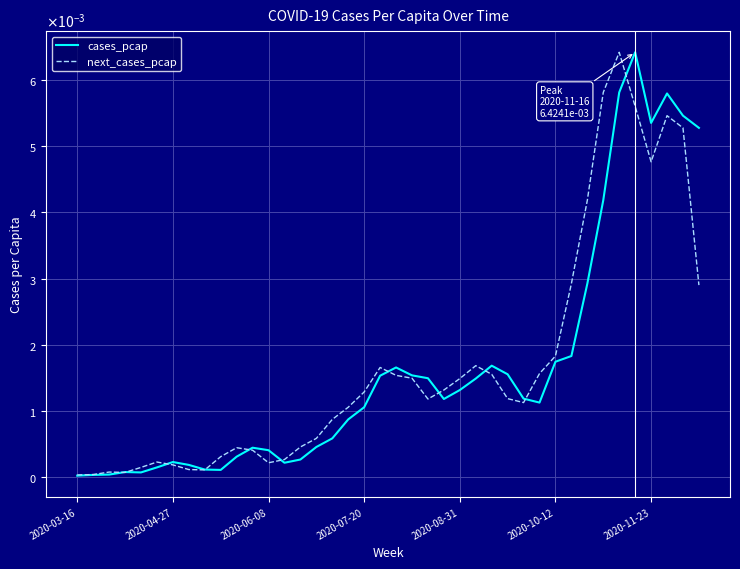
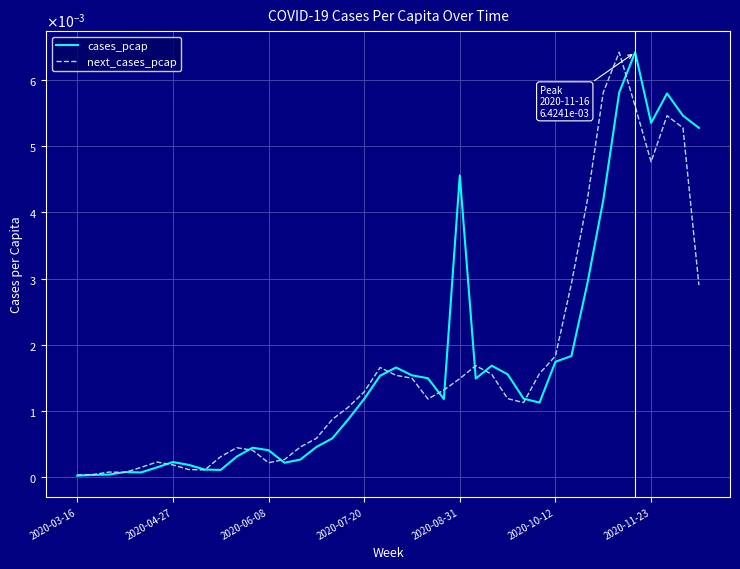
  {
    "cases_pcap": {
      "2020-04-27": 0.0002,
      "2020-06-08": 0.0004,
-     "2020-07-20": 0.0011,
-     "2020-08-31": 0.0013,
+     "2020-07-20": 0.0012,
+     "2020-08-31": 0.0046,
      "2020-10-12": 0.0017,
      "2020-11-23": 0.0054
    },
    "next_cases_pcap": {
      "2020-04-27": 0.0002,
      "2020-06-08": 0.0002,
      "2020-07-20": 0.0013,
      "2020-08-31": 0.0015,
      "2020-10-12": 0.0018,
      "2020-11-23": 0.0048
    }
  }
